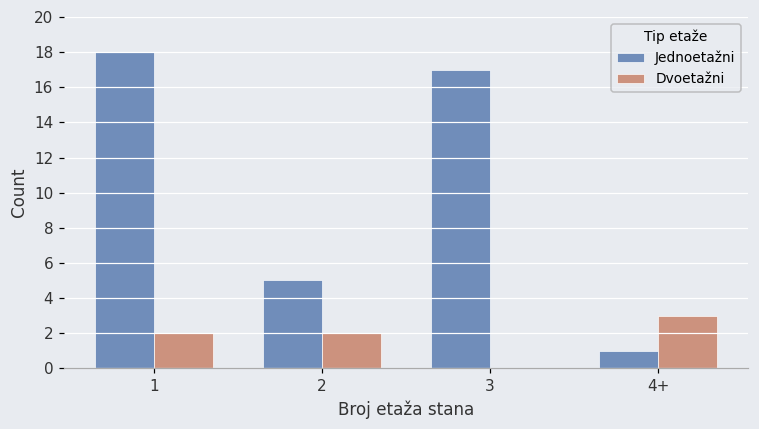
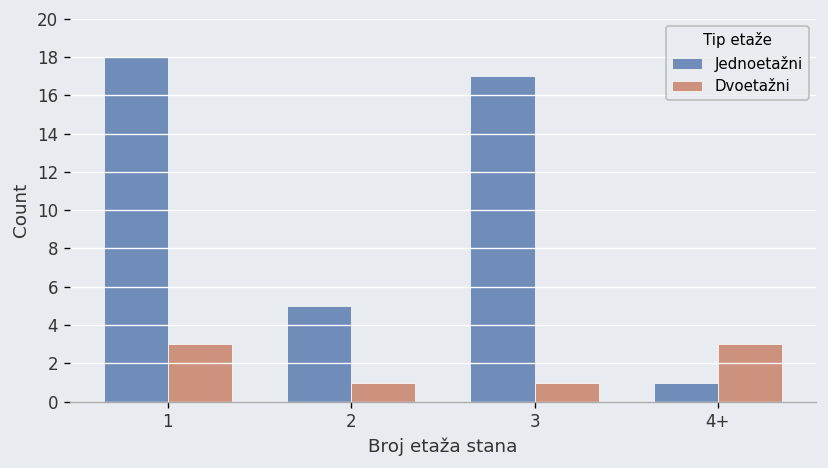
  {
    "Jednoetažni": {
      "1": 18,
      "2": 5,
      "3": 17,
      "4+": 1
    },
    "Dvoetažni": {
-     "1": 2,
-     "2": 2,
-     "3": 0,
+     "1": 3,
+     "2": 1,
+     "3": 1,
      "4+": 3
    }
  }
